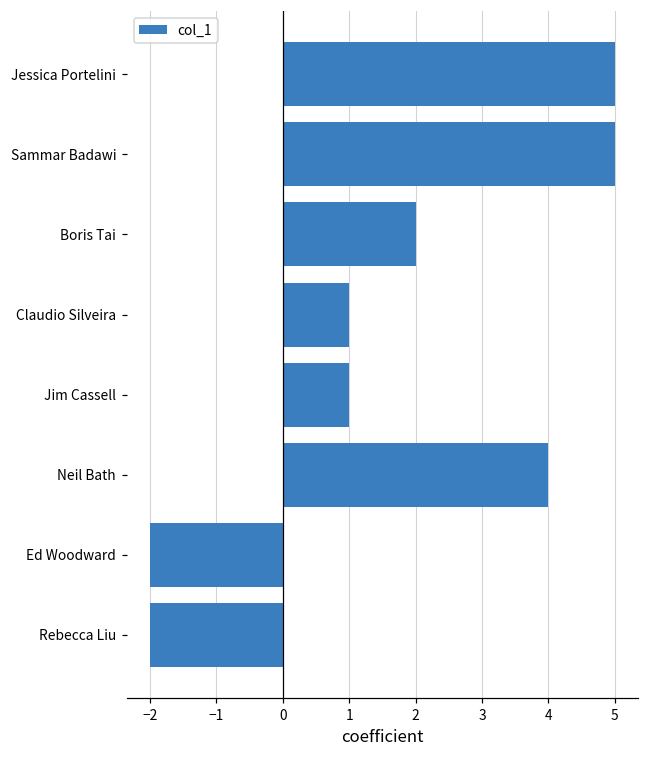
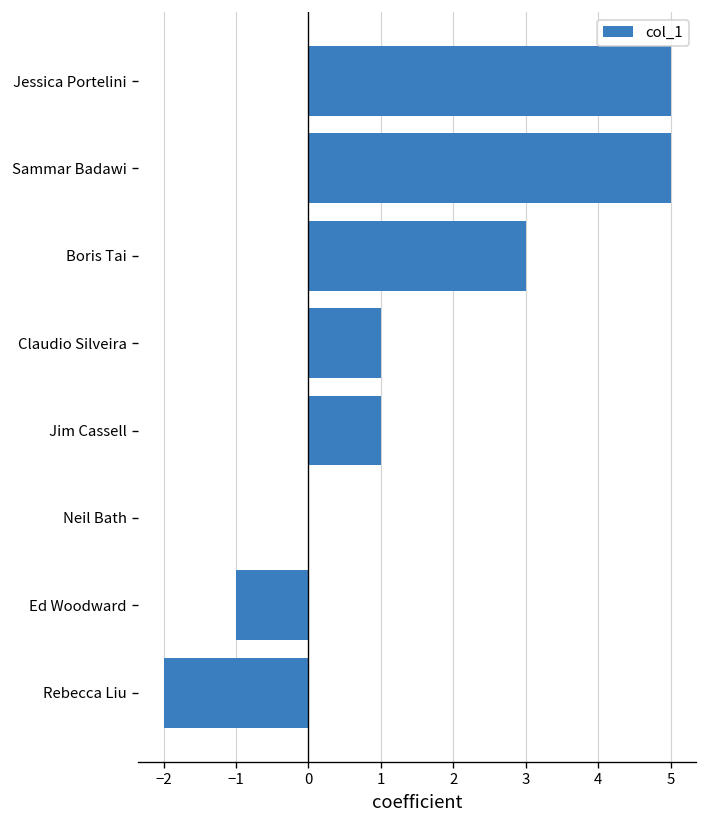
  {
    "Jessica Portelini": 5,
    "Sammar Badawi": 5,
-   "Boris Tai": 2,
+   "Boris Tai": 3,
    "Claudio Silveira": 1,
    "Jim Cassell": 1,
-   "Neil Bath": 4,
-   "Ed Woodward": -2,
+   "Neil Bath": 0,
+   "Ed Woodward": -1,
    "Rebecca Liu": -2
  }
